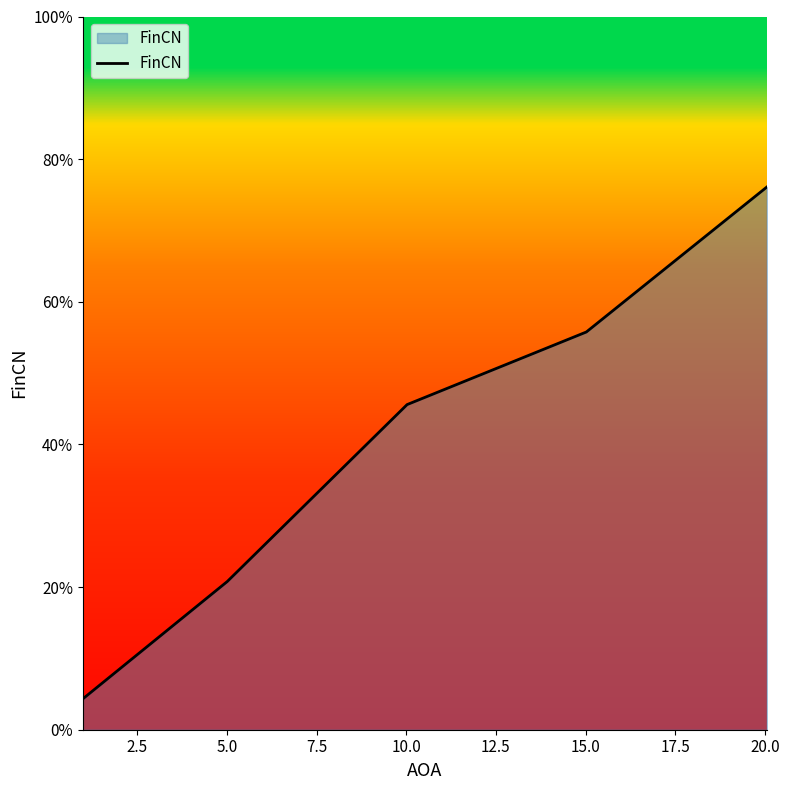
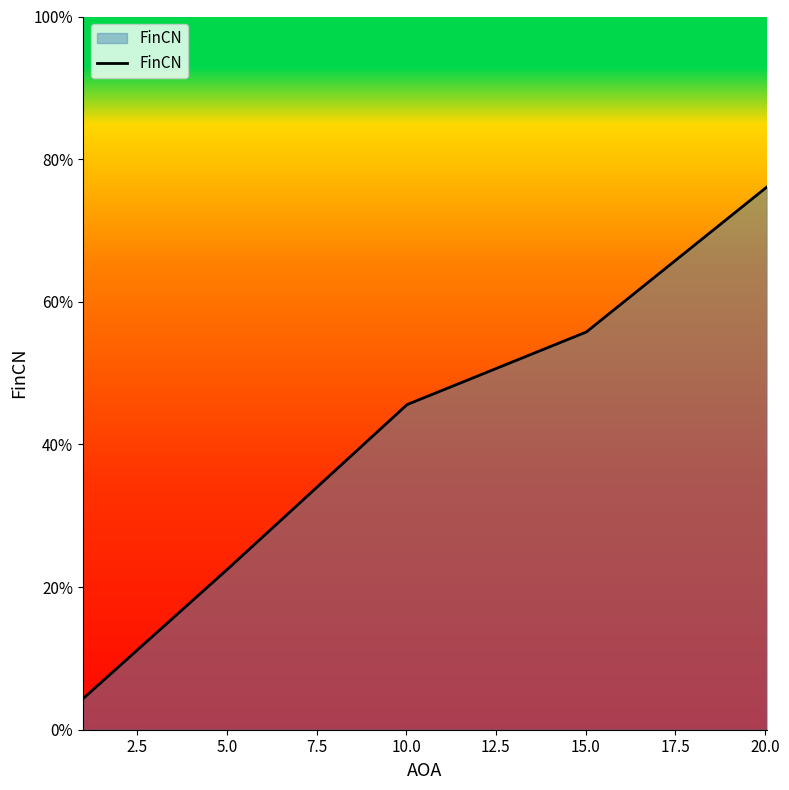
  {
-   "5.0": "21%",
+   "5.0": "22%",
    "10.0": "46%",
    "15.0": "56%",
    "20.0": "76%"
  }
